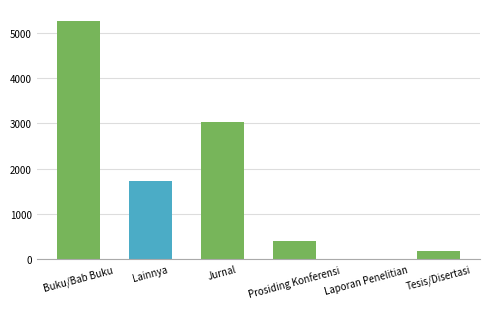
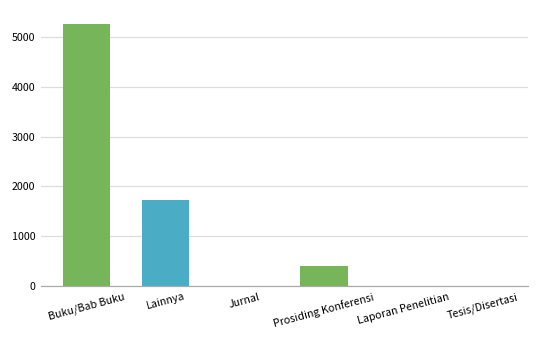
  {
    "Buku/Bab Buku": 5300,
    "Lainnya": 1700,
-   "Jurnal": 3000,
+   "Jurnal": 0,
    "Prosiding Konferensi": 400,
-   "Tesis/Disertasi": 200
+   "Tesis/Disertasi": 0
  }
